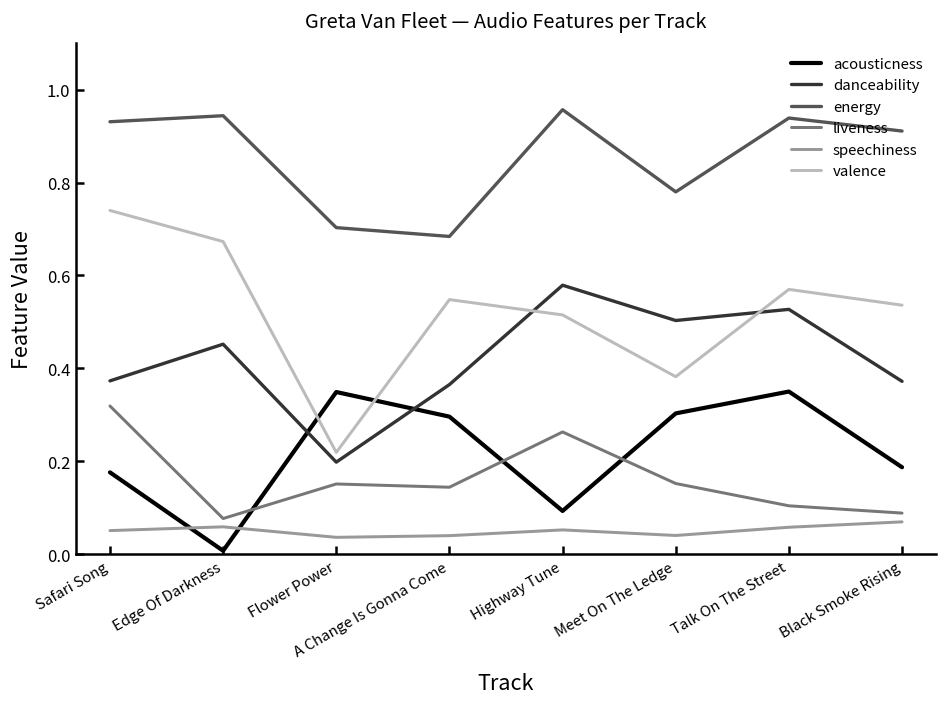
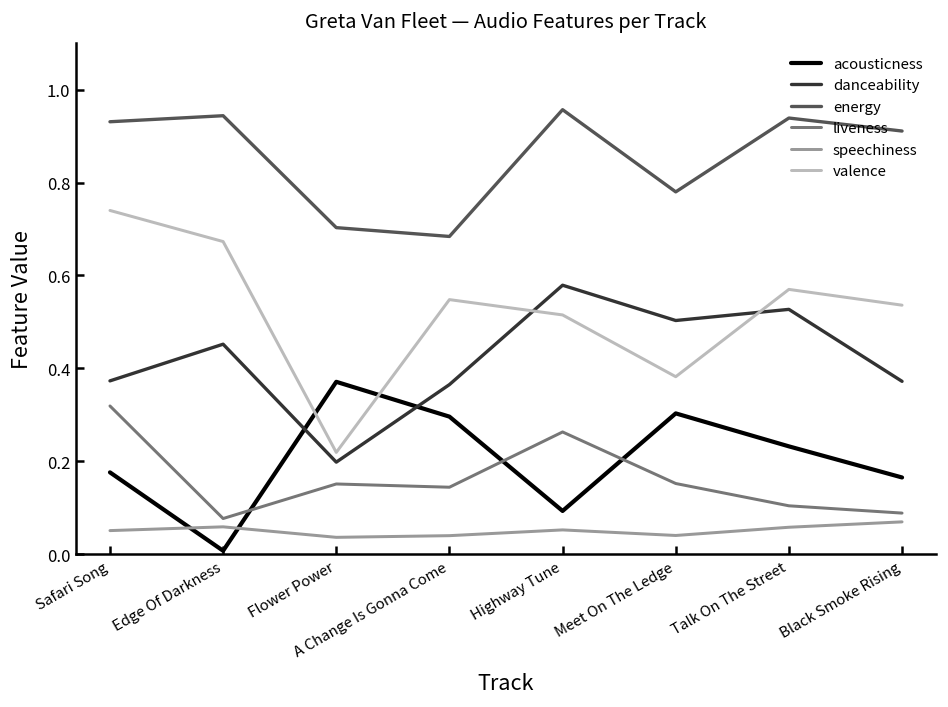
  {
    "acousticness": {
      "Safari Song": 0.18,
      "Edge Of Darkness": 0.01,
-     "Flower Power": 0.35,
+     "Flower Power": 0.37,
      "A Change Is Gonna Come": 0.30,
      "Highway Tune": 0.09,
      "Meet On The Ledge": 0.30,
-     "Talk On The Street": 0.35,
-     "Black Smoke Rising": 0.19
+     "Talk On The Street": 0.23,
+     "Black Smoke Rising": 0.17
    }
  }
